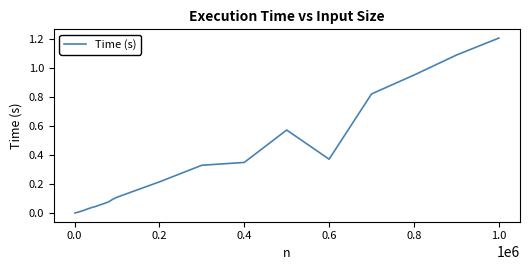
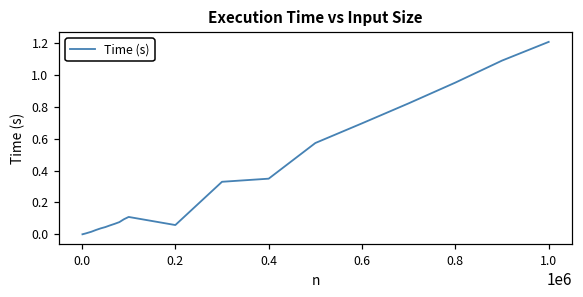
  {
-   "0.2": 0.21,
+   "0.2": 0.06,
    "0.4": 0.35,
-   "0.6": 0.37,
+   "0.6": 0.70,
    "0.8": 0.95,
    "1.0": 1.21
  }
